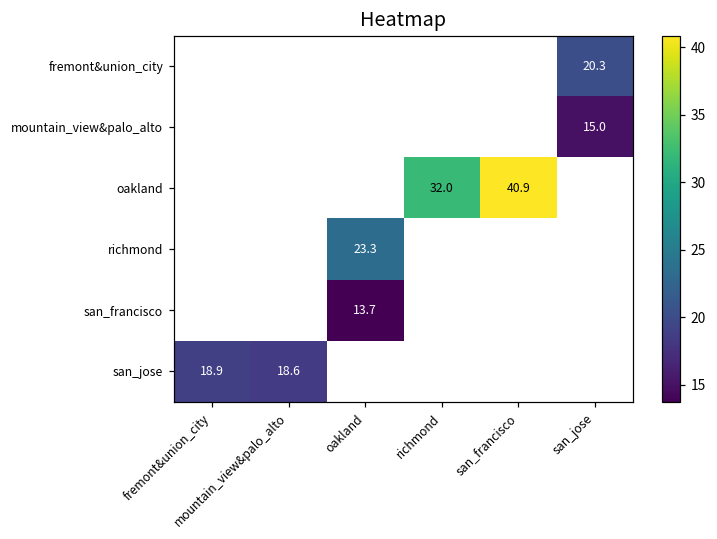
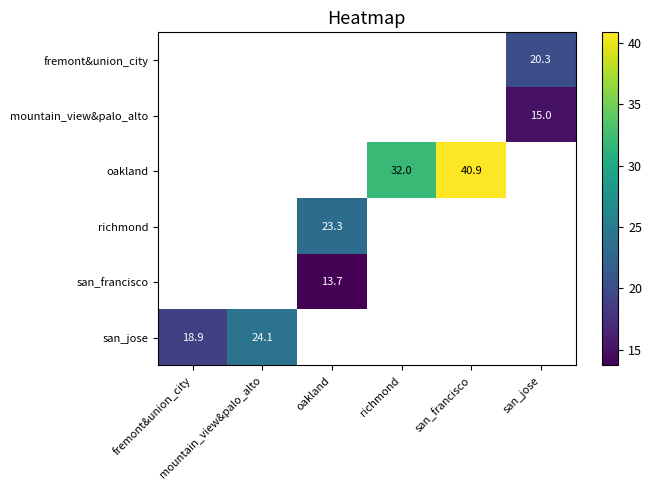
  {
    "fremont&union_city": {
      "san_jose": 20.3
    },
    "mountain_view&palo_alto": {
      "san_jose": 15.0
    },
    "oakland": {
      "richmond": 32.0,
      "san_francisco": 40.9
    },
    "richmond": {
      "oakland": 23.3
    },
    "san_francisco": {
      "oakland": 13.7
    },
    "san_jose": {
      "fremont&union_city": 18.9,
-     "mountain_view&palo_alto": 18.6
+     "mountain_view&palo_alto": 24.1
    }
  }
